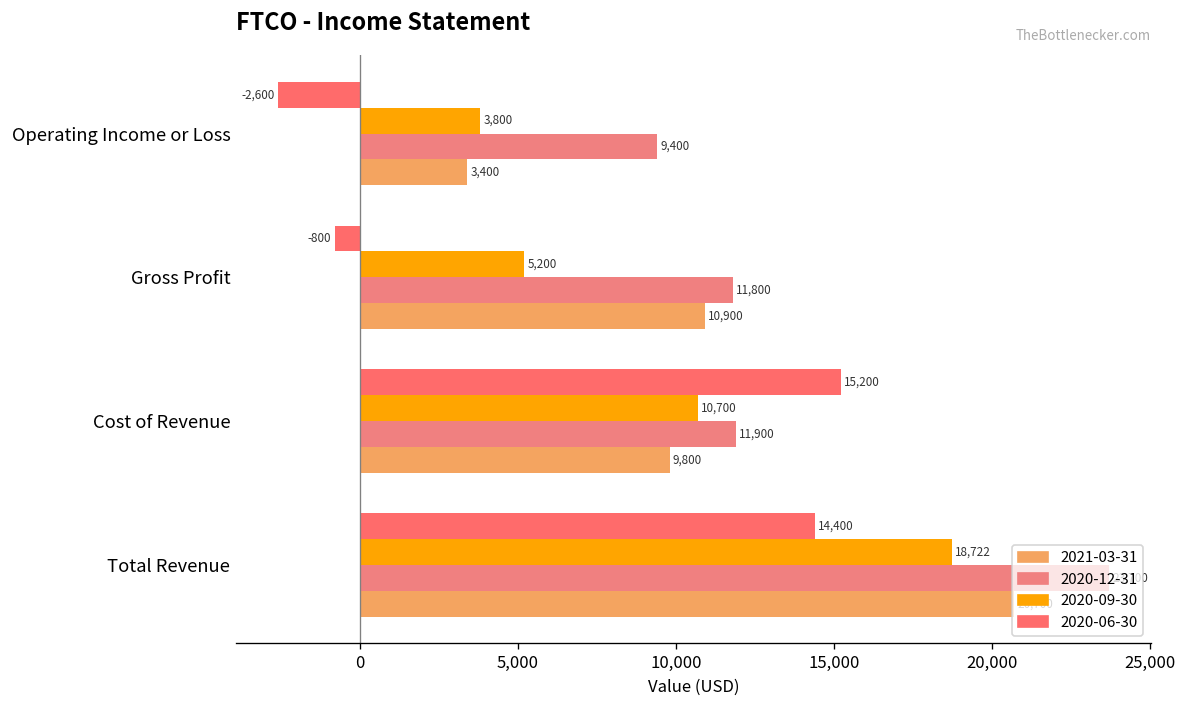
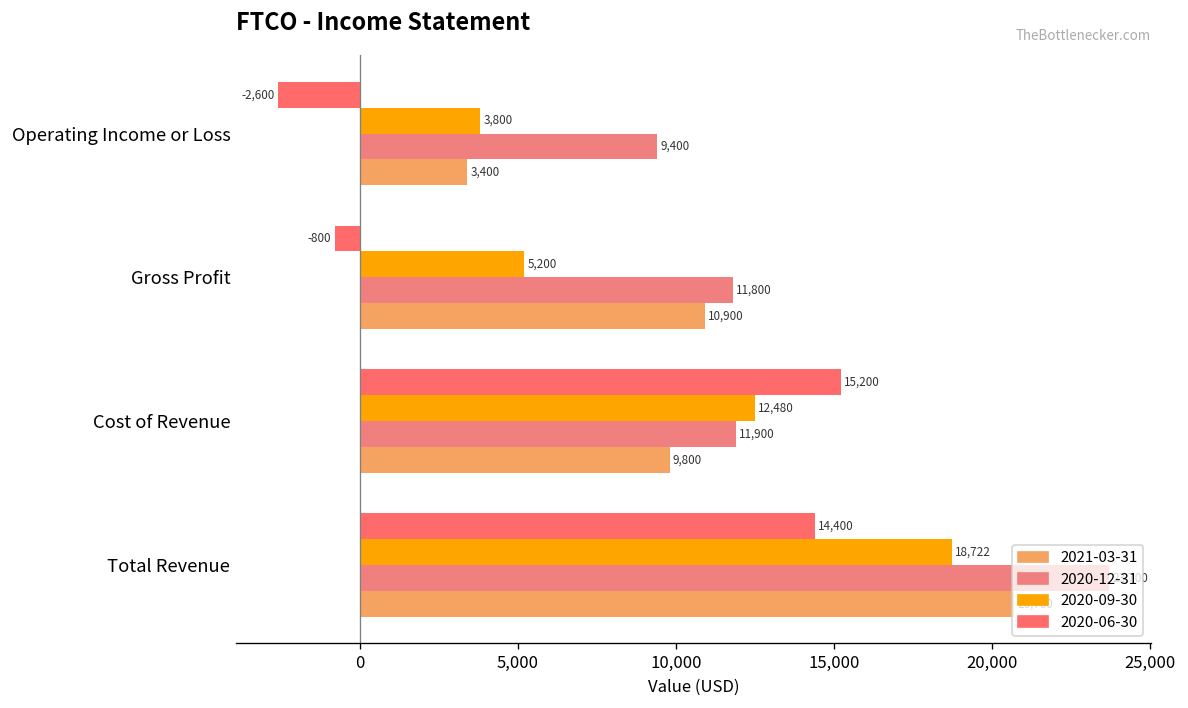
  {
    "2020-09-30": {
      "Operating Income or Loss": "3,800",
      "Gross Profit": "5,200",
-     "Cost of Revenue": "10,700",
+     "Cost of Revenue": "12,480",
      "Total Revenue": "18,722"
    }
  }
